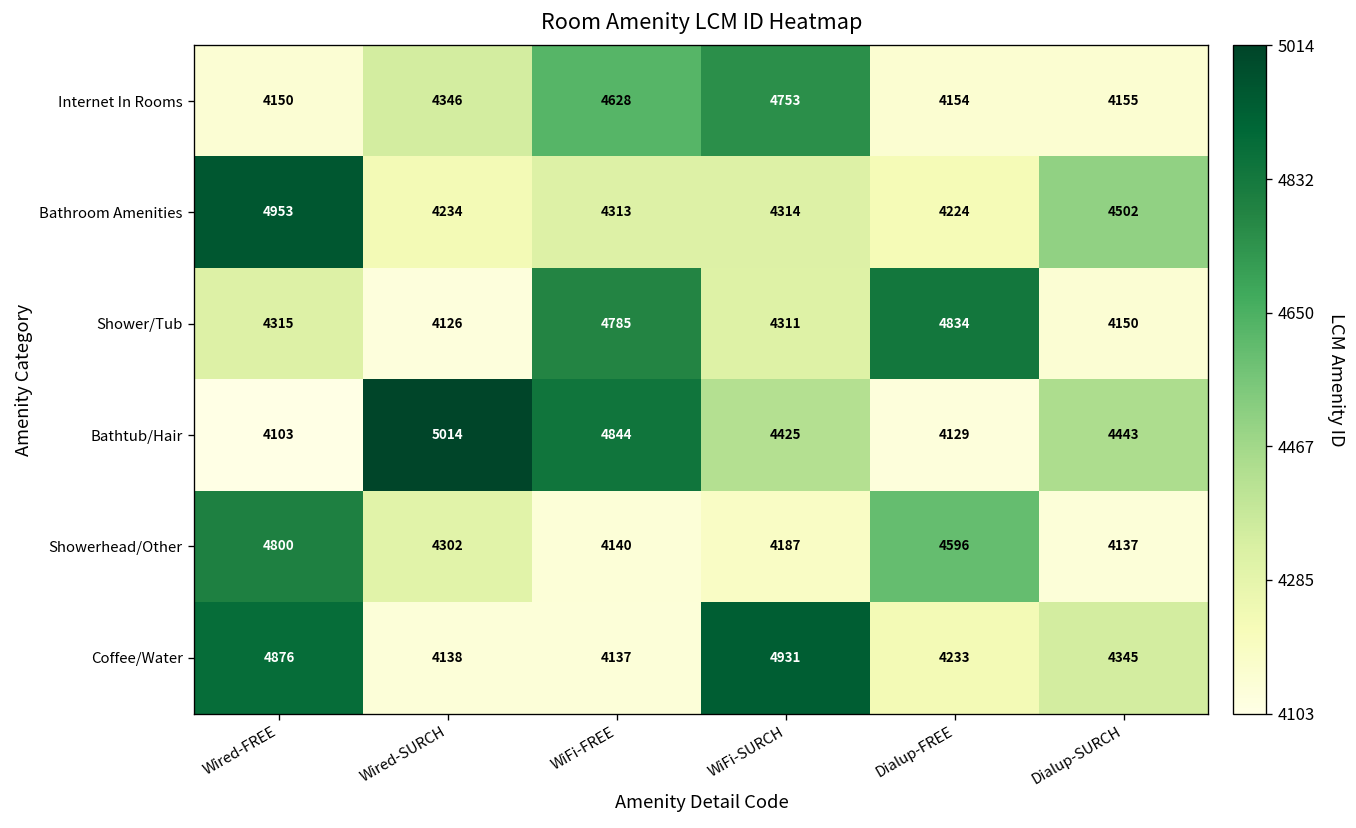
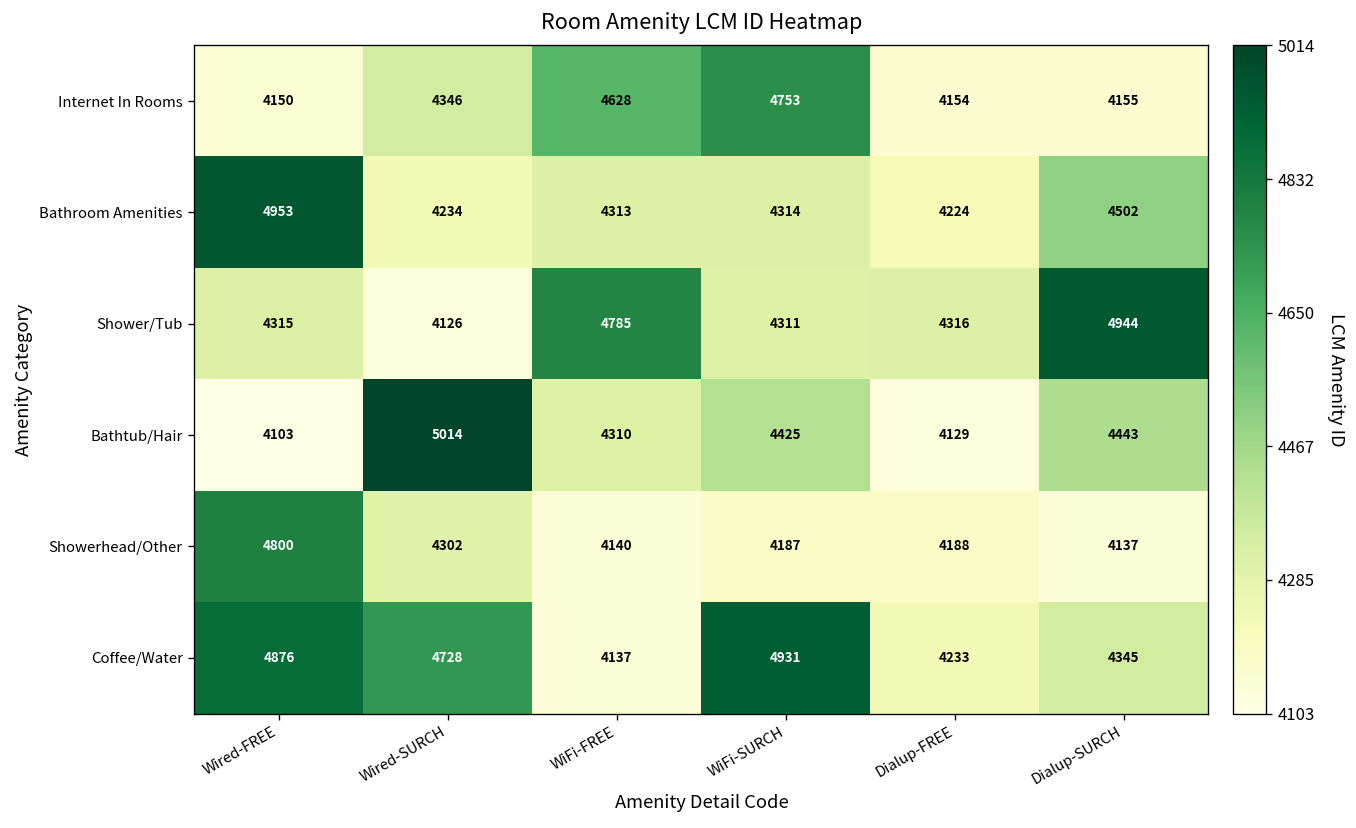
  {
    "Internet In Rooms": {
      "Wired-FREE": 4150,
      "Wired-SURCH": 4346,
      "WiFi-FREE": 4628,
      "WiFi-SURCH": 4753,
      "Dialup-FREE": 4154,
      "Dialup-SURCH": 4155
    },
    "Bathroom Amenities": {
      "Wired-FREE": 4953,
      "Wired-SURCH": 4234,
      "WiFi-FREE": 4313,
      "WiFi-SURCH": 4314,
      "Dialup-FREE": 4224,
      "Dialup-SURCH": 4502
    },
    "Shower/Tub": {
      "Wired-FREE": 4315,
      "Wired-SURCH": 4126,
      "WiFi-FREE": 4785,
      "WiFi-SURCH": 4311,
-     "Dialup-FREE": 4834,
-     "Dialup-SURCH": 4150
+     "Dialup-FREE": 4316,
+     "Dialup-SURCH": 4944
    },
    "Bathtub/Hair": {
      "Wired-FREE": 4103,
      "Wired-SURCH": 5014,
-     "WiFi-FREE": 4844,
+     "WiFi-FREE": 4310,
      "WiFi-SURCH": 4425,
      "Dialup-FREE": 4129,
      "Dialup-SURCH": 4443
    },
    "Showerhead/Other": {
      "Wired-FREE": 4800,
      "Wired-SURCH": 4302,
      "WiFi-FREE": 4140,
      "WiFi-SURCH": 4187,
-     "Dialup-FREE": 4596,
+     "Dialup-FREE": 4188,
      "Dialup-SURCH": 4137
    },
    "Coffee/Water": {
      "Wired-FREE": 4876,
-     "Wired-SURCH": 4138,
+     "Wired-SURCH": 4728,
      "WiFi-FREE": 4137,
      "WiFi-SURCH": 4931,
      "Dialup-FREE": 4233,
      "Dialup-SURCH": 4345
    }
  }
